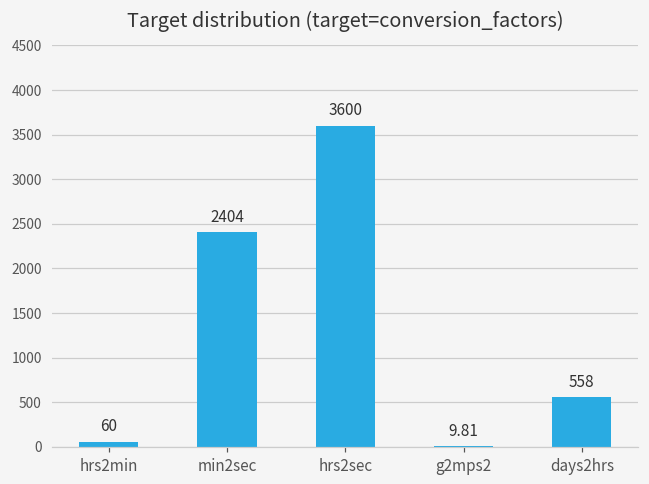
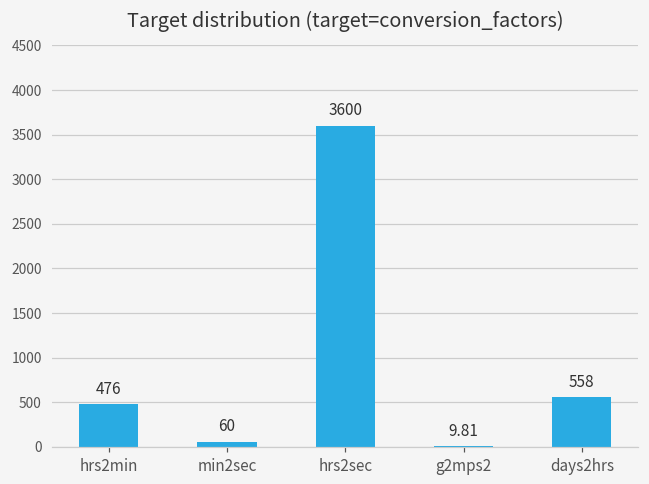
  {
-   "hrs2min": 60,
-   "min2sec": 2404,
+   "hrs2min": 476,
+   "min2sec": 60,
    "hrs2sec": 3600,
    "g2mps2": 9.81,
    "days2hrs": 558
  }
